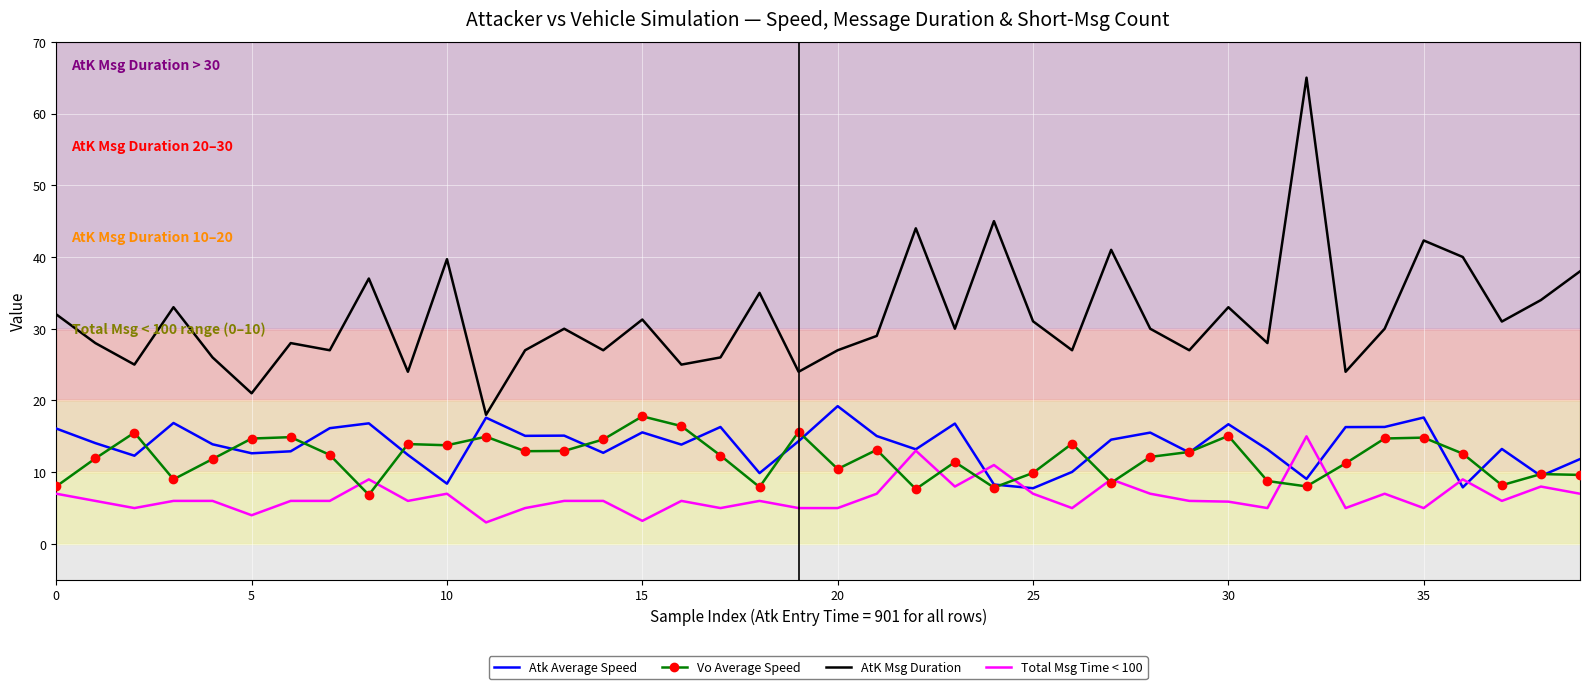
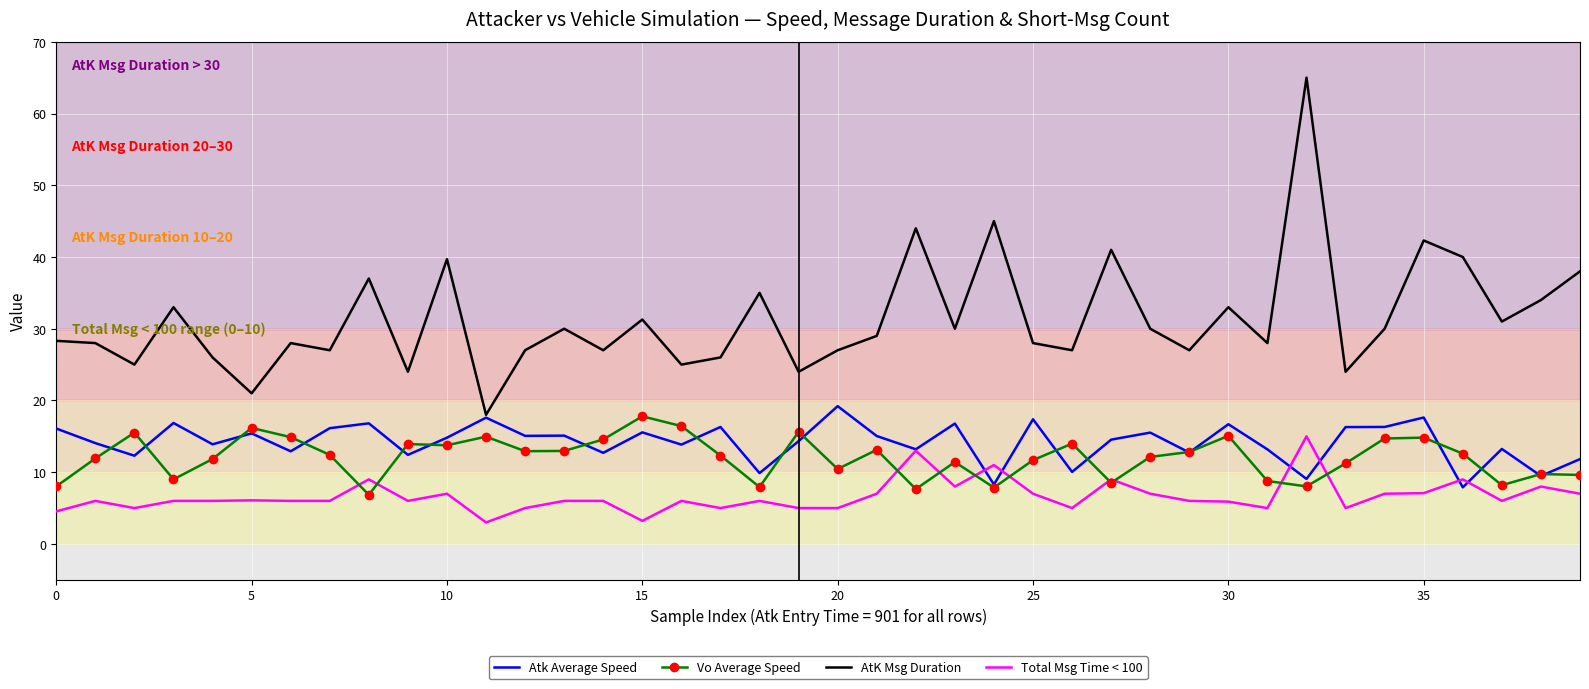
  {
    "Atk Average Speed": {
      "0": 16,
-     "5": 13,
-     "10": 8,
+     "5": 15,
+     "10": 15,
      "15": 16,
      "20": 19,
-     "25": 8,
+     "25": 17,
      "30": 17,
      "35": 18
    },
    "Vo Average Speed": {
      "0": 8,
-     "5": 15,
+     "5": 16,
      "10": 14,
      "15": 18,
      "20": 10,
-     "25": 10,
+     "25": 12,
      "30": 15,
      "35": 15
    },
    "AtK Msg Duration": {
-     "0": 32,
+     "0": 28,
      "5": 21,
      "10": 40,
      "15": 31,
      "20": 27,
-     "25": 31,
+     "25": 28,
      "30": 33,
      "35": 42
    },
    "Total Msg Time < 100": {
-     "0": 7,
-     "5": 4,
+     "0": 5,
+     "5": 6,
      "10": 7,
      "15": 3,
      "20": 5,
      "25": 7,
      "30": 6,
-     "35": 5
+     "35": 7
    }
  }
